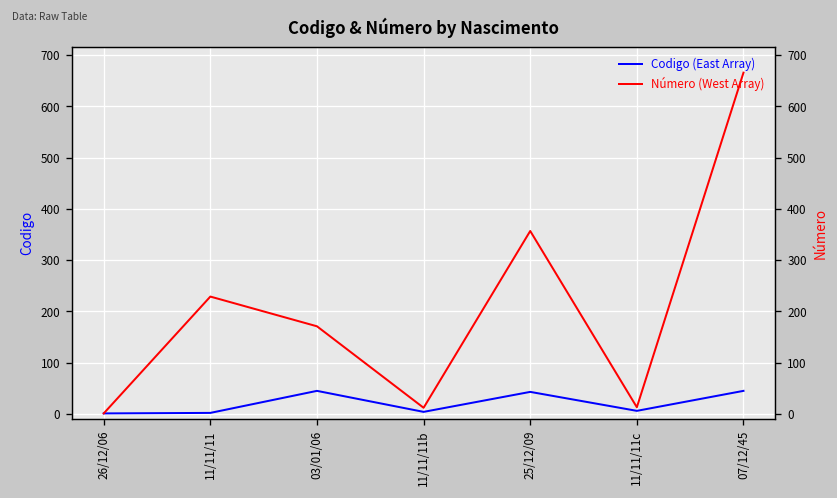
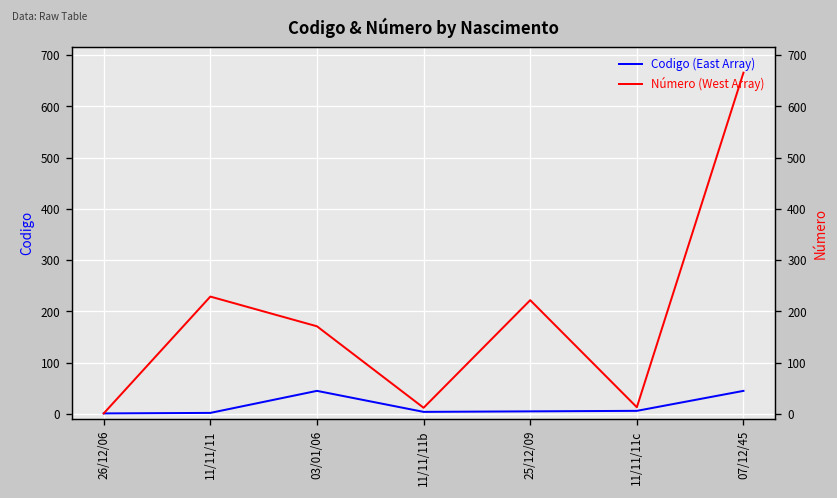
  {
    "Codigo (East Array)": {
      "11/11/11": 0,
      "03/01/06": 50,
      "11/11/11b": 0,
-     "25/12/09": 40,
+     "25/12/09": 10,
      "11/11/11c": 10,
      "07/12/45": 50
    },
    "Número (West Array)": {
      "11/11/11": 230,
      "03/01/06": 170,
      "11/11/11b": 10,
-     "25/12/09": 360,
+     "25/12/09": 220,
      "11/11/11c": 10,
      "07/12/45": 670
    }
  }
